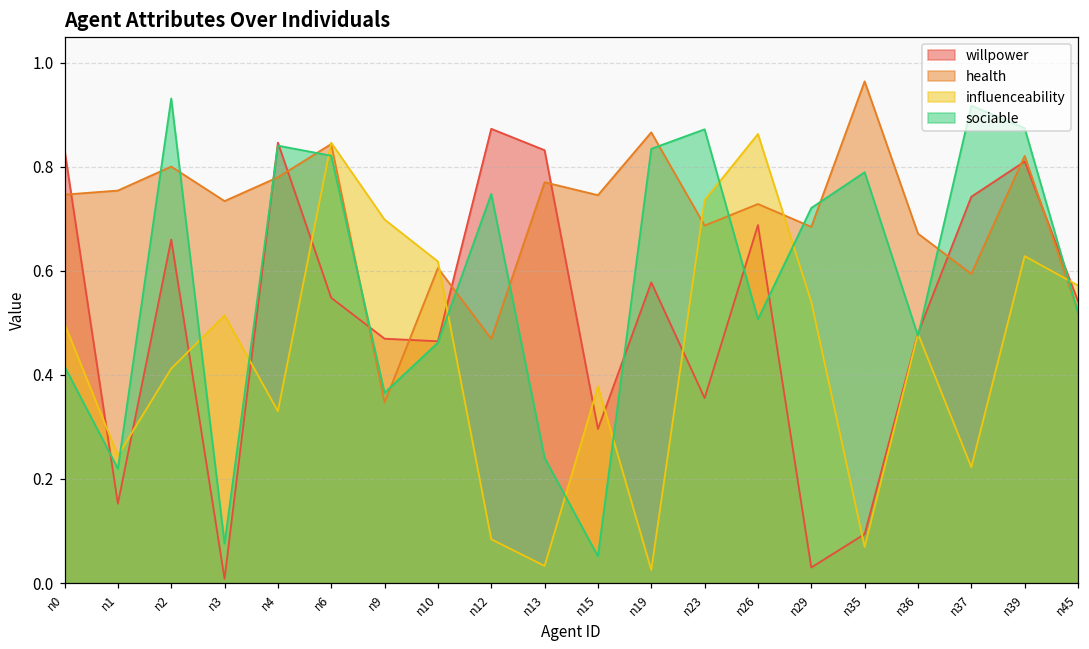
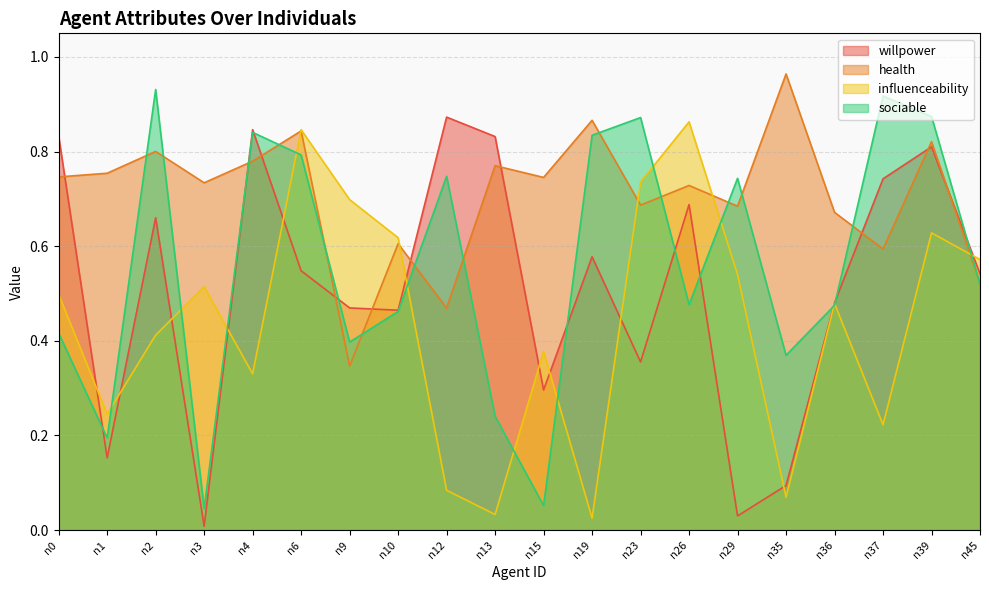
  {
    "sociable": {
      "n0": 0.42,
-     "n1": 0.22,
+     "n1": 0.19,
      "n2": 0.93,
-     "n3": 0.08,
+     "n3": 0.05,
      "n4": 0.84,
-     "n6": 0.82,
-     "n9": 0.37,
+     "n6": 0.79,
+     "n9": 0.40,
      "n12": 0.75,
      "n13": 0.24,
      "n15": 0.05,
      "n19": 0.83,
      "n23": 0.87,
-     "n26": 0.51,
-     "n29": 0.72,
-     "n35": 0.79
+     "n26": 0.48,
+     "n29": 0.74,
+     "n35": 0.37
    }
  }
